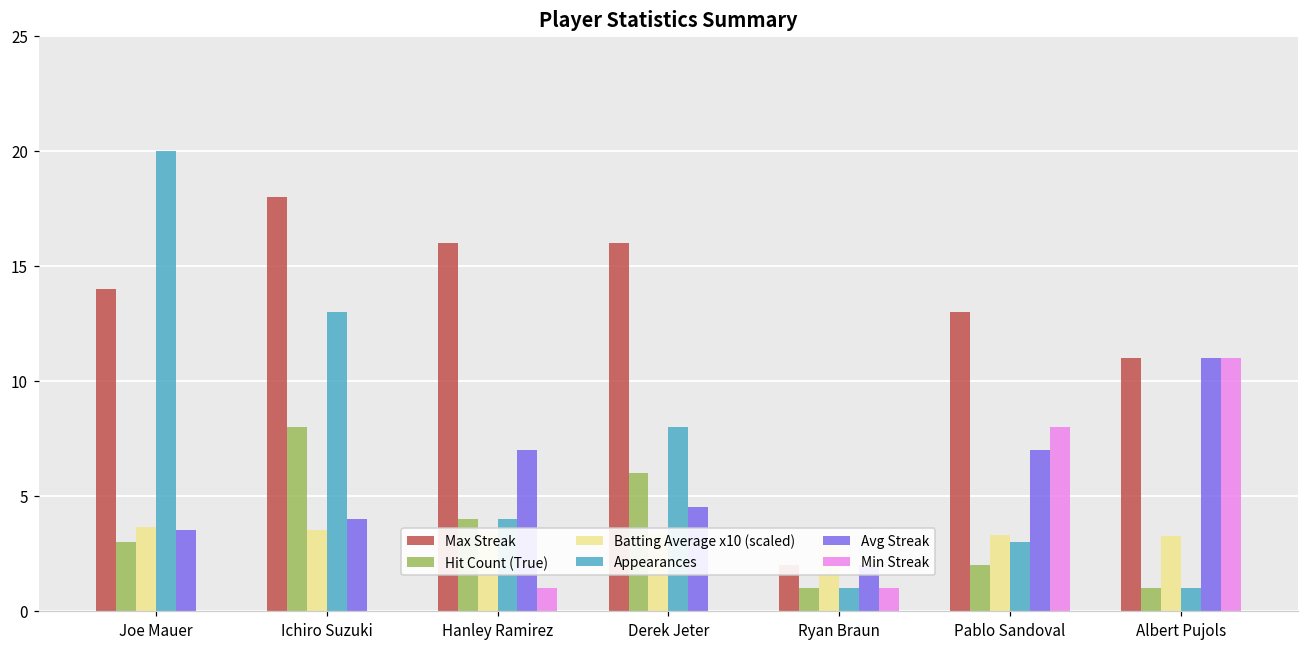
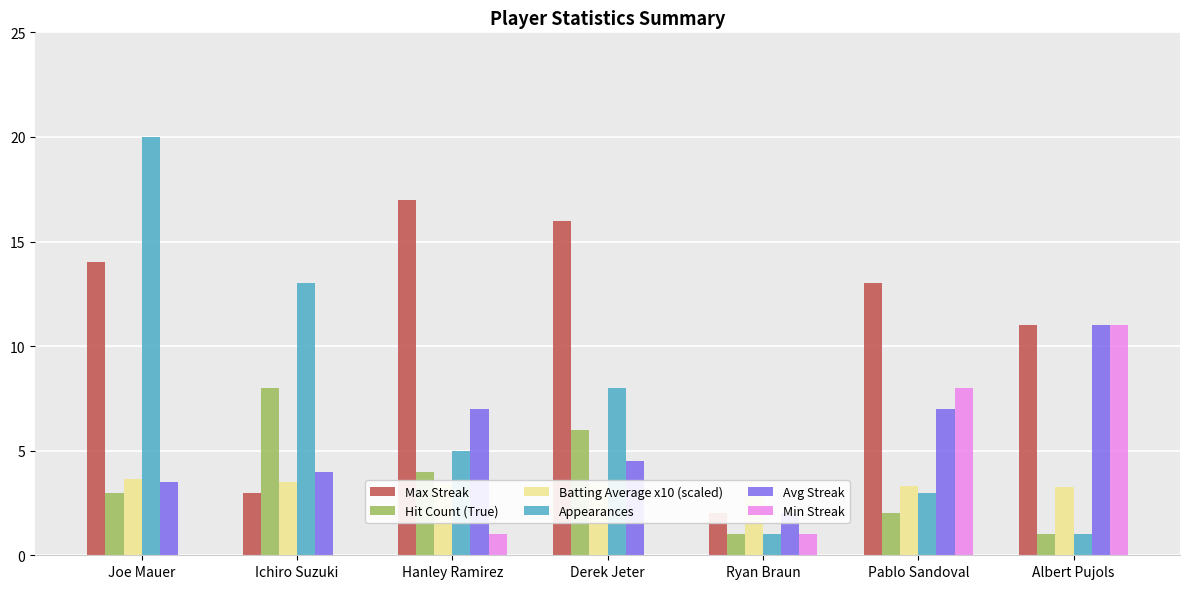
  {
    "Max Streak": {
      "Joe Mauer": 14,
-     "Ichiro Suzuki": 18,
-     "Hanley Ramirez": 16,
+     "Ichiro Suzuki": 3,
+     "Hanley Ramirez": 17,
      "Derek Jeter": 16,
      "Pablo Sandoval": 13,
      "Albert Pujols": 11
    },
    "Hit Count (True)": {
      "Joe Mauer": 3,
      "Ichiro Suzuki": 8,
      "Hanley Ramirez": 4,
      "Derek Jeter": 6,
      "Ryan Braun": 1,
      "Pablo Sandoval": 2,
      "Albert Pujols": 1
    },
    "Batting Average x10 (scaled)": {
      "Joe Mauer": 3.7,
      "Ichiro Suzuki": 3.5,
      "Pablo Sandoval": 3.3,
      "Albert Pujols": 3.3
    },
    "Appearances": {
      "Joe Mauer": 20,
      "Ichiro Suzuki": 13,
-     "Hanley Ramirez": 4,
+     "Hanley Ramirez": 5,
      "Derek Jeter": 8,
      "Ryan Braun": 1,
      "Pablo Sandoval": 3,
      "Albert Pujols": 1
    },
    "Avg Streak": {
      "Joe Mauer": 3.5,
      "Ichiro Suzuki": 4,
      "Hanley Ramirez": 7,
      "Derek Jeter": 4.5,
      "Pablo Sandoval": 7,
      "Albert Pujols": 11
    },
    "Min Streak": {
      "Joe Mauer": 0,
      "Ichiro Suzuki": 0,
      "Hanley Ramirez": 1,
      "Derek Jeter": 0,
      "Ryan Braun": 1,
      "Pablo Sandoval": 8,
      "Albert Pujols": 11
    }
  }
